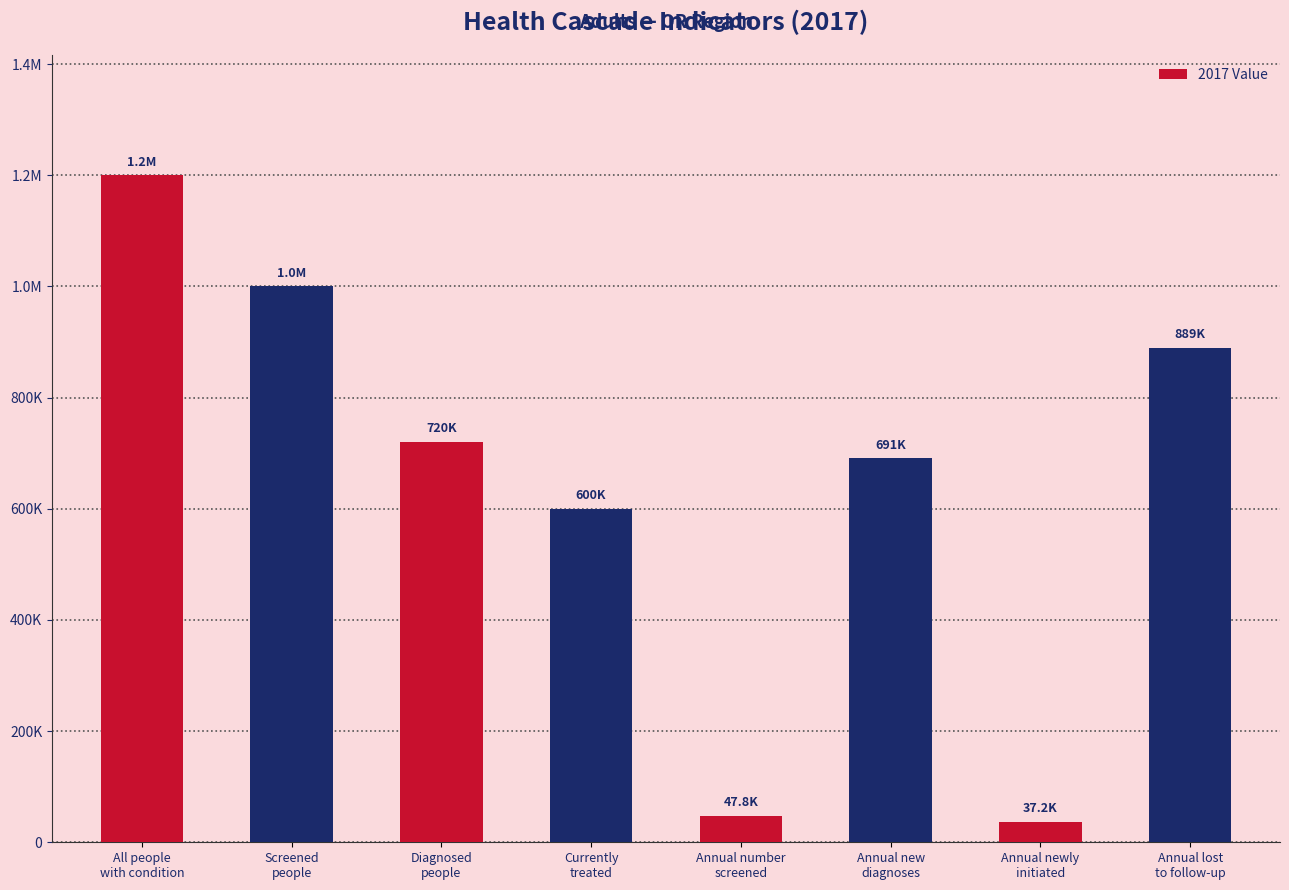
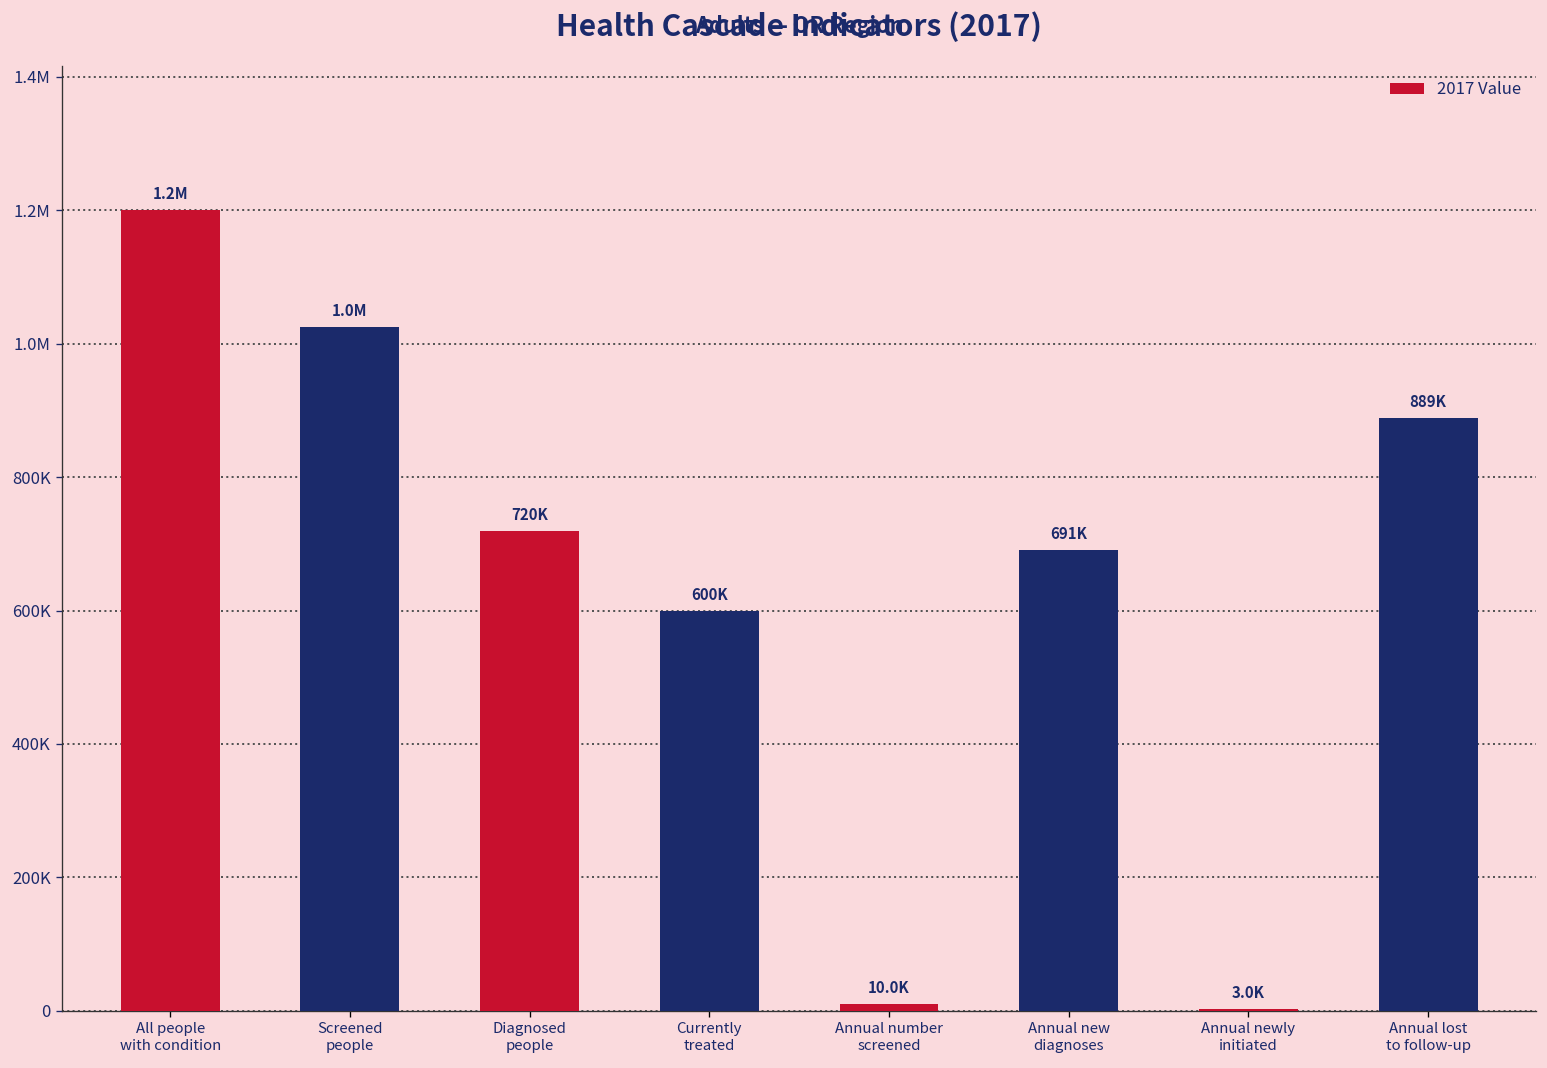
  {
    "All people with condition": "1.2M",
-   "Screened people": "1000000",
+   "Screened people": "1030000",
    "Diagnosed people": "720K",
    "Currently treated": "600K",
-   "Annual number screened": "47.8K",
+   "Annual number screened": "10.0K",
    "Annual new diagnoses": "691K",
-   "Annual newly initiated": "37.2K",
+   "Annual newly initiated": "3.0K",
    "Annual lost to follow-up": "889K"
  }
